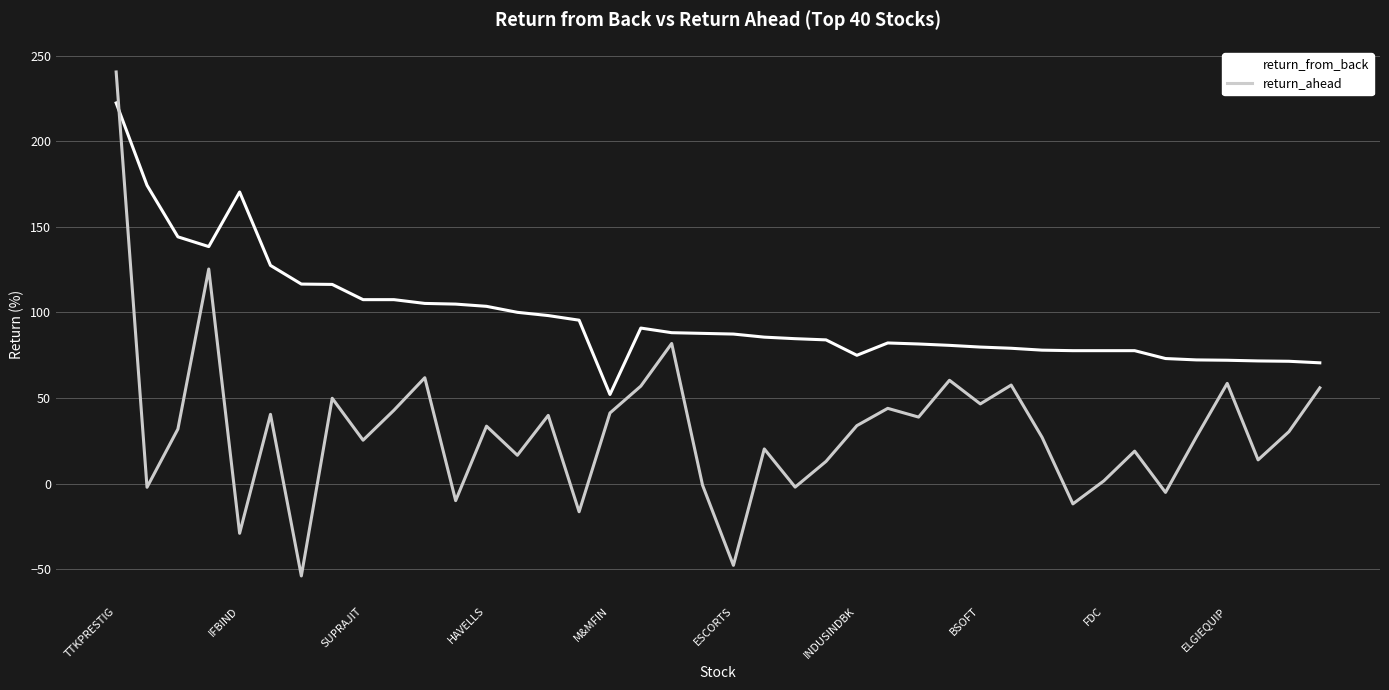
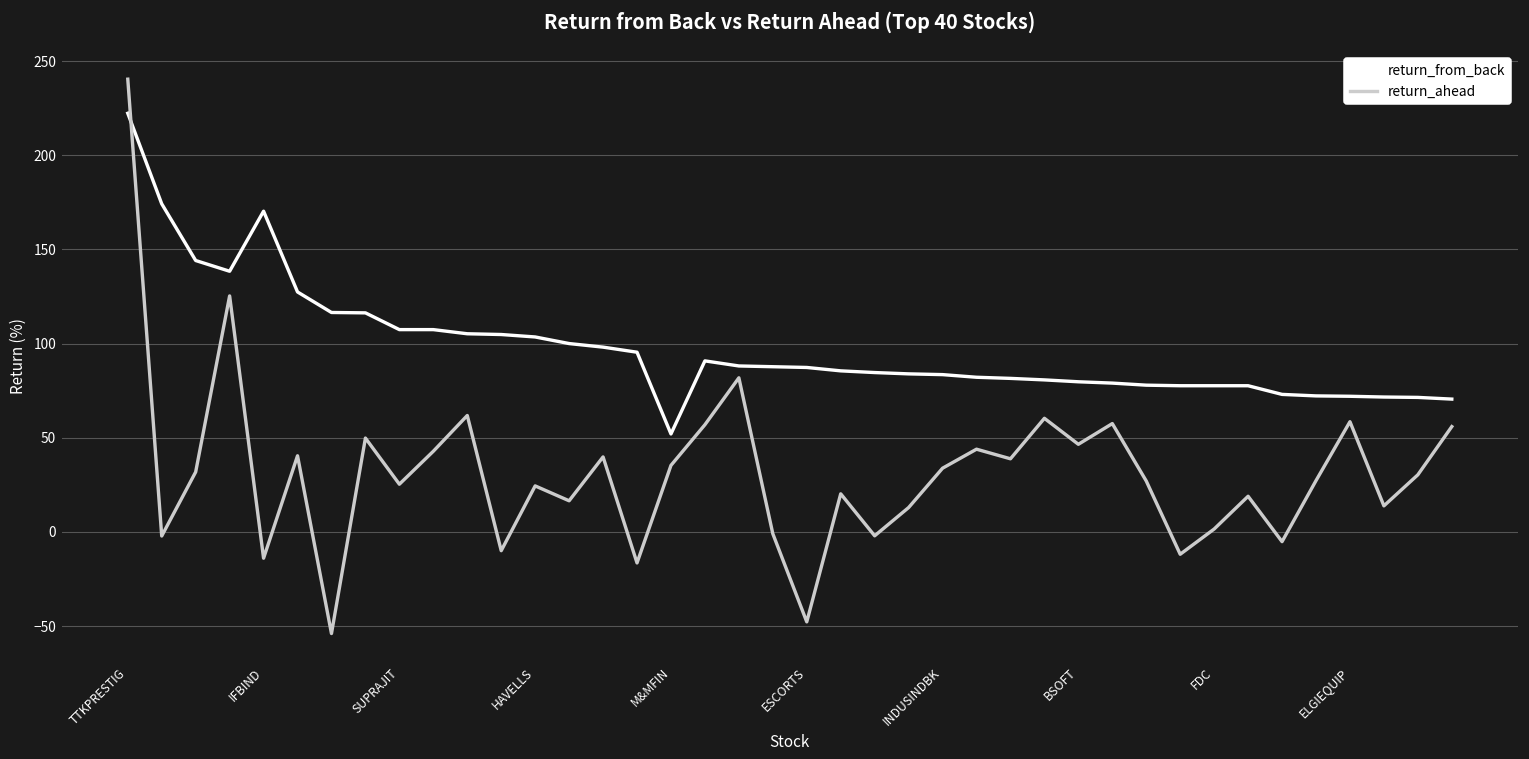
  {
    "return_from_back": {
      "TTKPRESTIG": 222,
      "IFBIND": 170,
      "SUPRAJIT": 107,
      "HAVELLS": 104,
      "M&MFIN": 52,
      "ESCORTS": 87,
-     "INDUSINDBK": 75,
+     "INDUSINDBK": 84,
      "BSOFT": 80,
      "FDC": 78,
      "ELGIEQUIP": 72
    },
    "return_ahead": {
      "TTKPRESTIG": 240,
-     "IFBIND": -29,
+     "IFBIND": -14,
      "SUPRAJIT": 25,
-     "HAVELLS": 34,
-     "M&MFIN": 41,
+     "HAVELLS": 24,
+     "M&MFIN": 35,
      "ESCORTS": -48,
      "INDUSINDBK": 34,
      "BSOFT": 47,
      "FDC": 2,
      "ELGIEQUIP": 59
    }
  }
